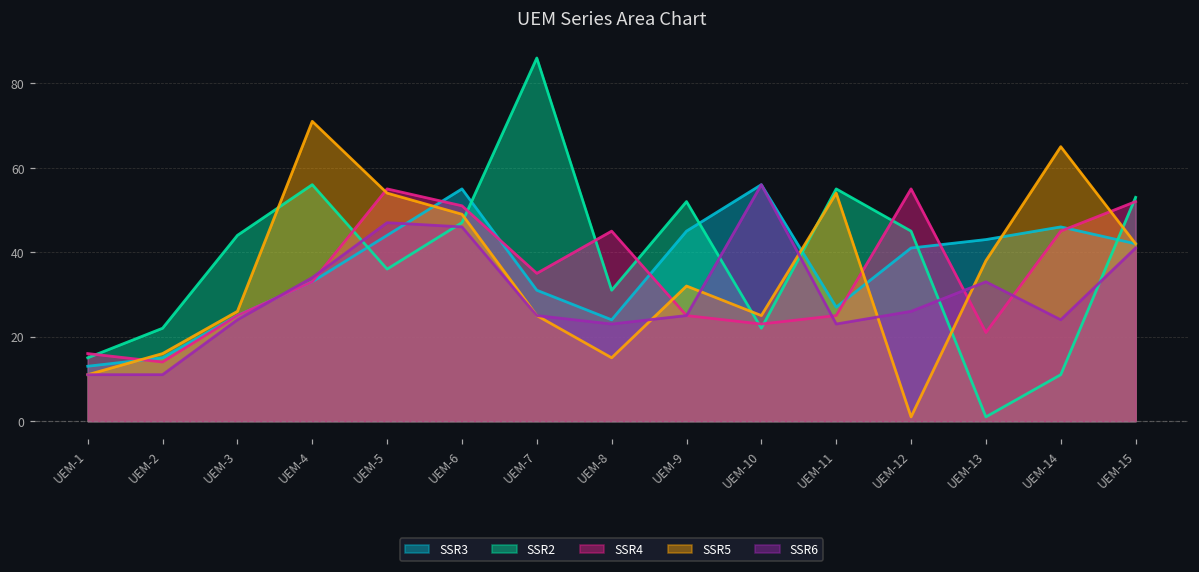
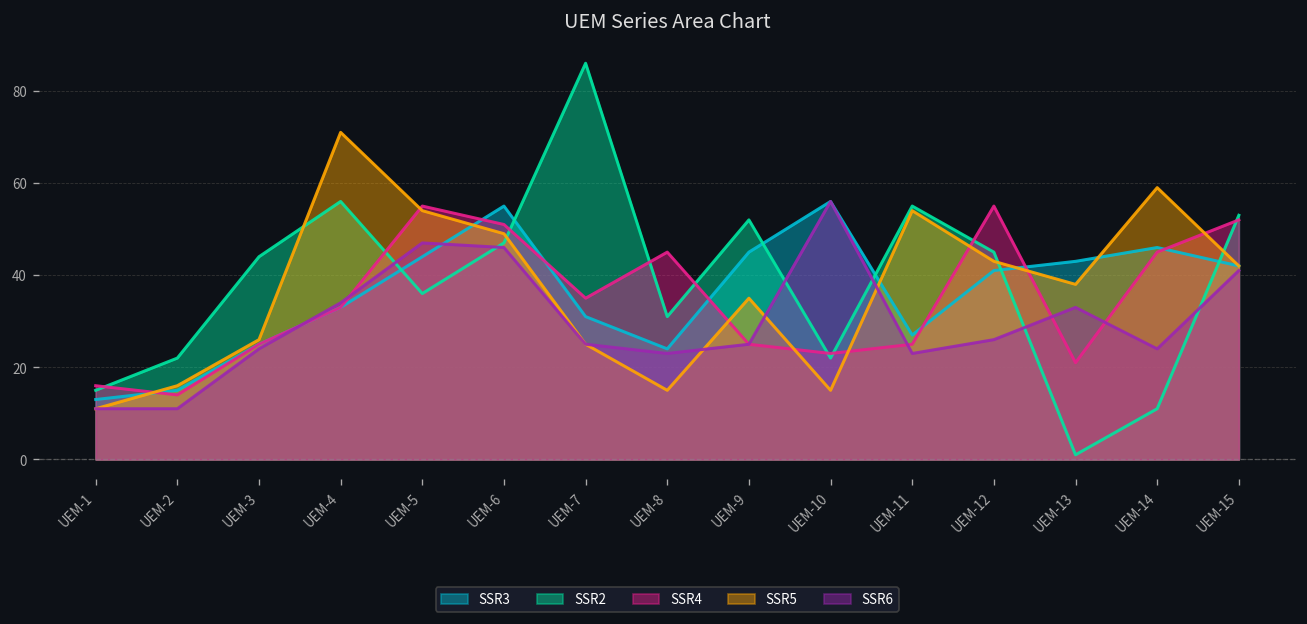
  {
    "SSR5": {
      "UEM-2": 16,
      "UEM-3": 26,
      "UEM-4": 71,
      "UEM-5": 54,
      "UEM-6": 49,
      "UEM-8": 15,
-     "UEM-9": 32,
-     "UEM-10": 25,
+     "UEM-9": 35,
+     "UEM-10": 15,
      "UEM-11": 54,
-     "UEM-12": 1,
+     "UEM-12": 43,
      "UEM-13": 38,
-     "UEM-14": 65
+     "UEM-14": 59
    }
  }
